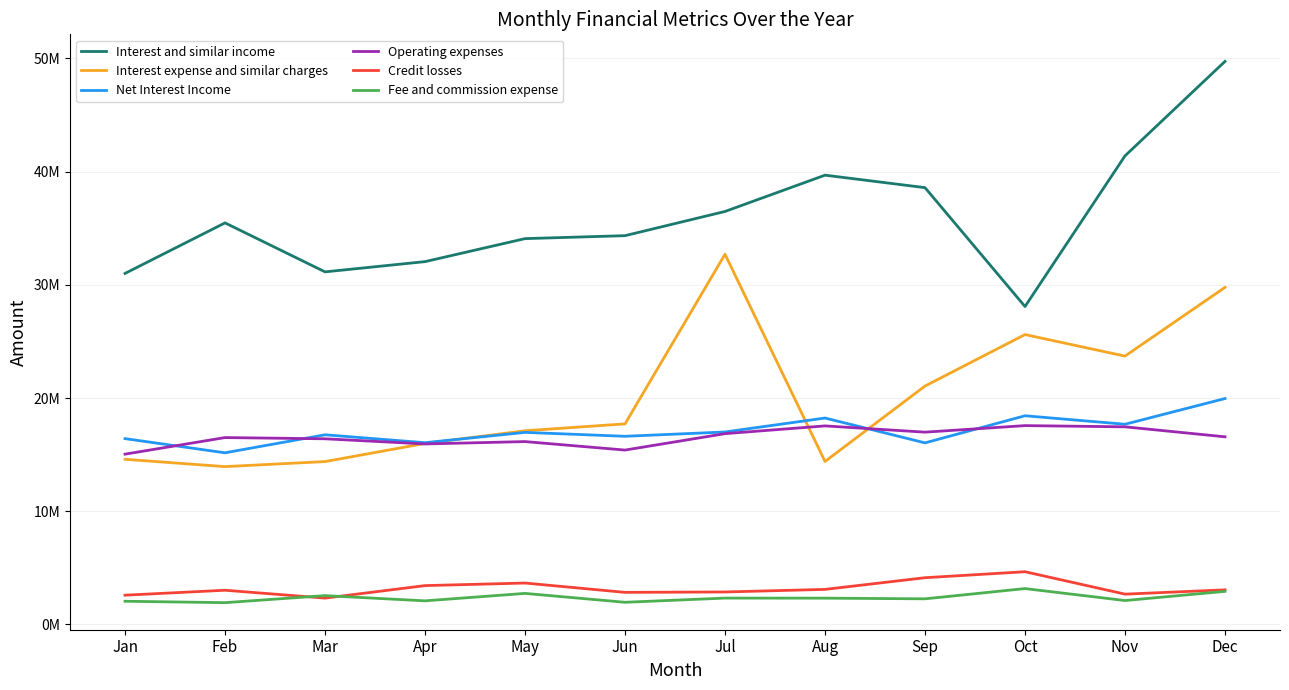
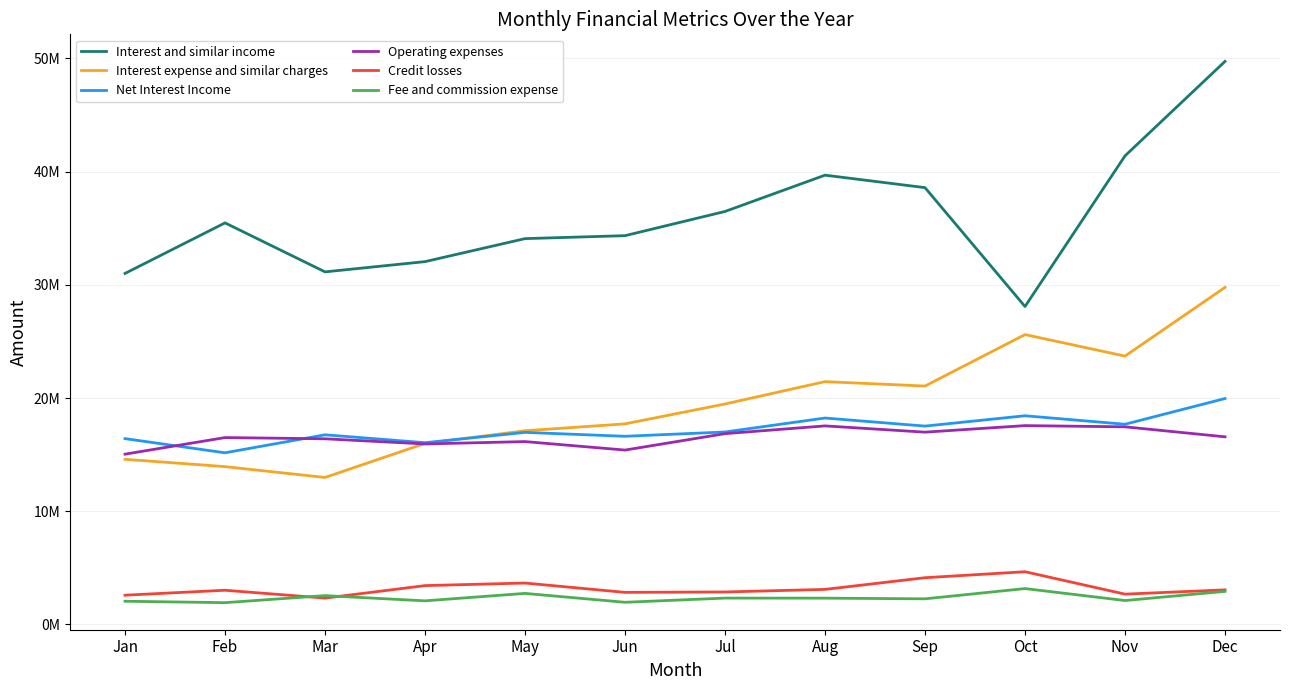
  {
    "Interest and similar income": {
      "Jan": 31000000,
      "Feb": 35500000,
      "Mar": 31100000,
      "Apr": 32000000,
      "May": 34100000,
      "Jun": 34300000,
      "Jul": 36500000,
      "Aug": 39700000,
      "Sep": 38600000,
      "Oct": 28100000,
      "Nov": 41400000,
      "Dec": 49700000
    },
    "Interest expense and similar charges": {
      "Jan": 14600000,
      "Feb": 13900000,
-     "Mar": 14400000,
+     "Mar": 13000000,
      "Jun": 17700000,
-     "Jul": 32700000,
-     "Aug": 14400000,
+     "Jul": 19500000,
+     "Aug": 21400000,
      "Sep": 21100000,
      "Oct": 25600000,
      "Nov": 23700000,
      "Dec": 29800000
    },
    "Net Interest Income": {
      "Jan": 16400000,
      "Feb": 15200000,
      "Mar": 16800000,
      "Jun": 16600000,
      "Aug": 18200000,
-     "Sep": 16000000,
+     "Sep": 17500000,
      "Oct": 18400000,
      "Nov": 17700000,
      "Dec": 20000000
    },
    "Operating expenses": {
      "Jan": 15000000,
      "Feb": 16500000,
      "Mar": 16400000,
      "May": 16200000,
      "Jun": 15400000,
      "Aug": 17500000,
      "Sep": 17000000,
      "Oct": 17600000,
      "Nov": 17500000,
      "Dec": 16600000
    },
    "Credit losses": {
      "Jan": 2600000,
      "Feb": 3000000,
      "Apr": 3400000,
      "May": 3700000,
      "Jun": 2800000,
      "Jul": 2900000,
      "Aug": 3100000,
      "Sep": 4100000,
      "Oct": 4700000,
      "Nov": 2700000
    },
    "Fee and commission expense": {
      "Jan": 2100000,
      "Feb": 1900000,
      "Apr": 2100000,
      "May": 2700000,
      "Jun": 2000000,
      "Jul": 2300000,
      "Aug": 2300000,
      "Sep": 2300000,
      "Oct": 3200000,
      "Nov": 2100000
    }
  }
